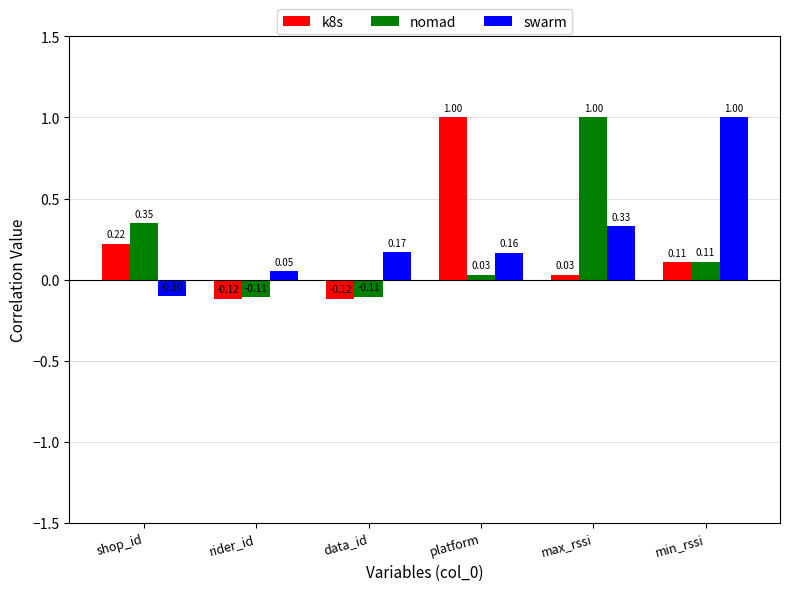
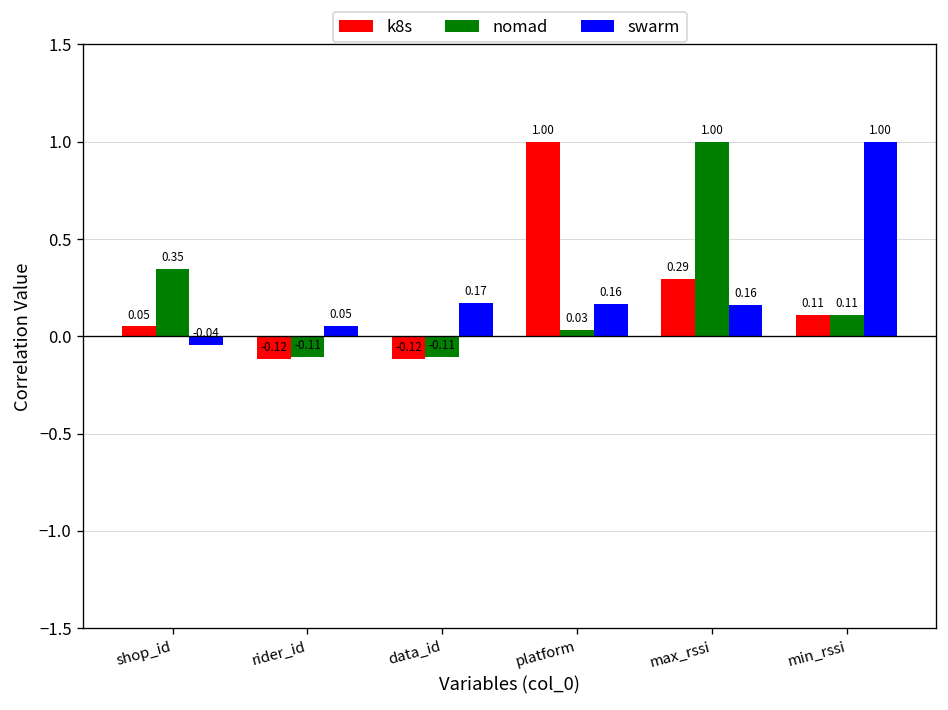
  {
    "k8s": {
-     "shop_id": 0.22,
+     "shop_id": 0.05,
      "rider_id": -0.12,
      "data_id": -0.12,
      "platform": 1.00,
-     "max_rssi": 0.03,
+     "max_rssi": 0.29,
      "min_rssi": 0.11
    },
    "nomad": {
      "shop_id": 0.35,
      "rider_id": -0.11,
      "data_id": -0.11,
      "platform": 0.03,
      "max_rssi": 1.00,
      "min_rssi": 0.11
    },
    "swarm": {
-     "shop_id": -0.10,
+     "shop_id": -0.04,
      "rider_id": 0.05,
      "data_id": 0.17,
      "platform": 0.16,
-     "max_rssi": 0.33,
+     "max_rssi": 0.16,
      "min_rssi": 1.00
    }
  }
